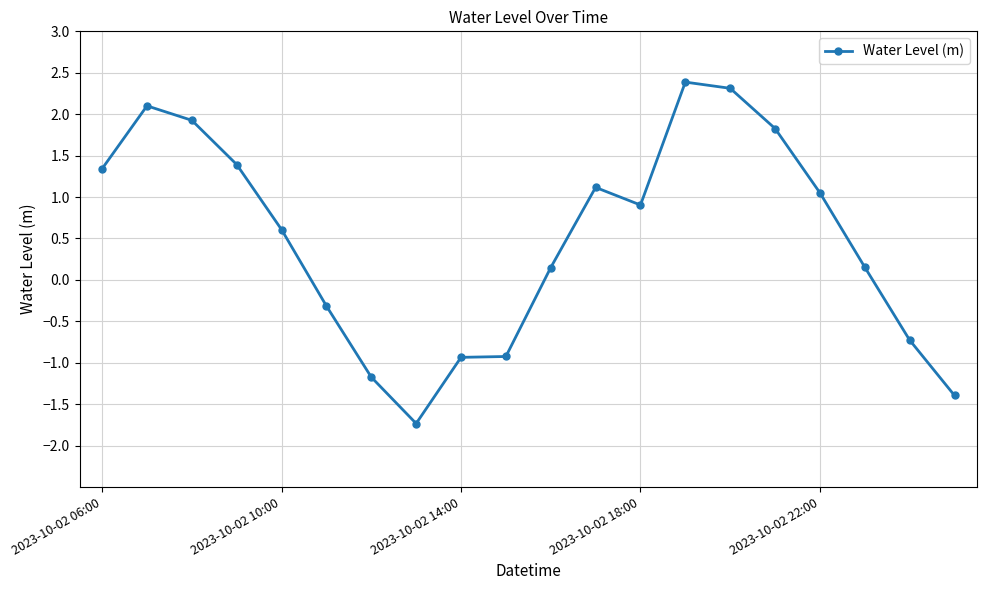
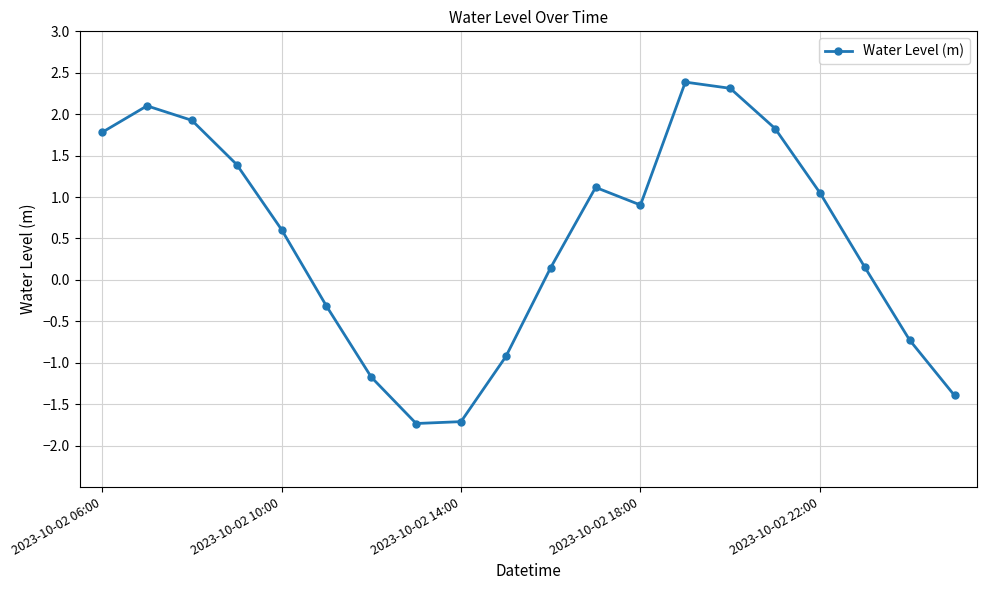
  {
-   "2023-10-02 06:00": 1.3,
+   "2023-10-02 06:00": 1.8,
    "2023-10-02 10:00": 0.6,
-   "2023-10-02 14:00": -0.9,
+   "2023-10-02 14:00": -1.7,
    "2023-10-02 18:00": 0.9,
    "2023-10-02 22:00": 1.1
  }
